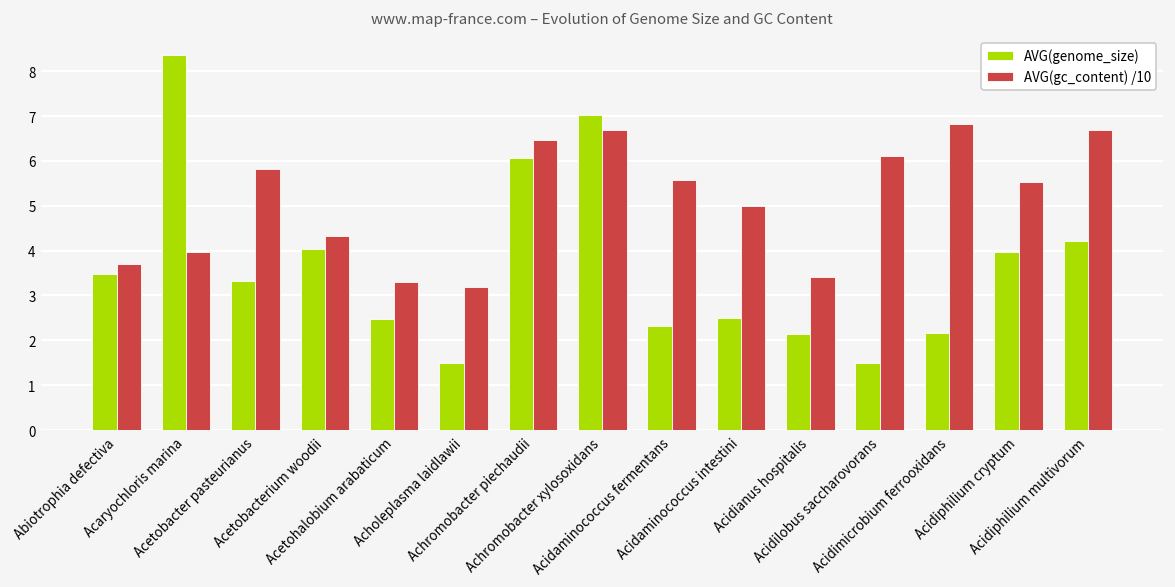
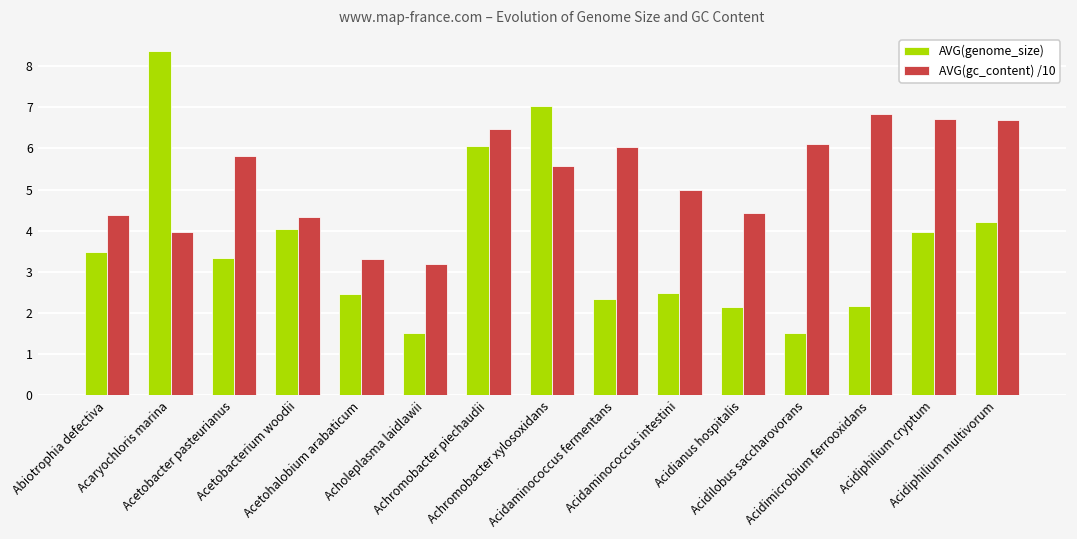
  {
    "AVG(genome_size)": {
      "Abiotrophia defectiva": 3.5,
      "Acaryochloris marina": 8.4,
      "Acetobacter pasteurianus": 3.3,
      "Acetobacterium woodii": 4.0,
      "Acetohalobium arabaticum": 2.5,
      "Acholeplasma laidlawii": 1.5,
      "Achromobacter piechaudii": 6.1,
      "Achromobacter xylosoxidans": 7.0,
      "Acidaminococcus fermentans": 2.3,
      "Acidaminococcus intestini": 2.5,
      "Acidianus hospitalis": 2.1,
      "Acidilobus saccharovorans": 1.5,
      "Acidimicrobium ferrooxidans": 2.2,
      "Acidiphilium cryptum": 4.0,
      "Acidiphilium multivorum": 4.2
    },
    "AVG(gc_content) /10": {
-     "Abiotrophia defectiva": 3.7,
+     "Abiotrophia defectiva": 4.4,
      "Acaryochloris marina": 4.0,
      "Acetobacter pasteurianus": 5.8,
      "Acetobacterium woodii": 4.3,
      "Acetohalobium arabaticum": 3.3,
      "Acholeplasma laidlawii": 3.2,
      "Achromobacter piechaudii": 6.5,
-     "Achromobacter xylosoxidans": 6.7,
-     "Acidaminococcus fermentans": 5.6,
+     "Achromobacter xylosoxidans": 5.6,
+     "Acidaminococcus fermentans": 6.0,
      "Acidaminococcus intestini": 5.0,
-     "Acidianus hospitalis": 3.4,
+     "Acidianus hospitalis": 4.4,
      "Acidilobus saccharovorans": 6.1,
      "Acidimicrobium ferrooxidans": 6.8,
-     "Acidiphilium cryptum": 5.5,
+     "Acidiphilium cryptum": 6.7,
      "Acidiphilium multivorum": 6.7
    }
  }
